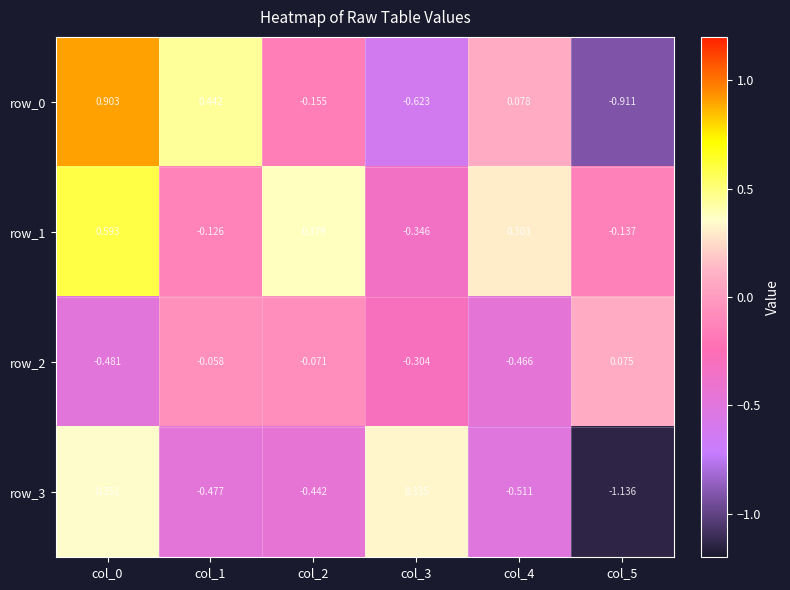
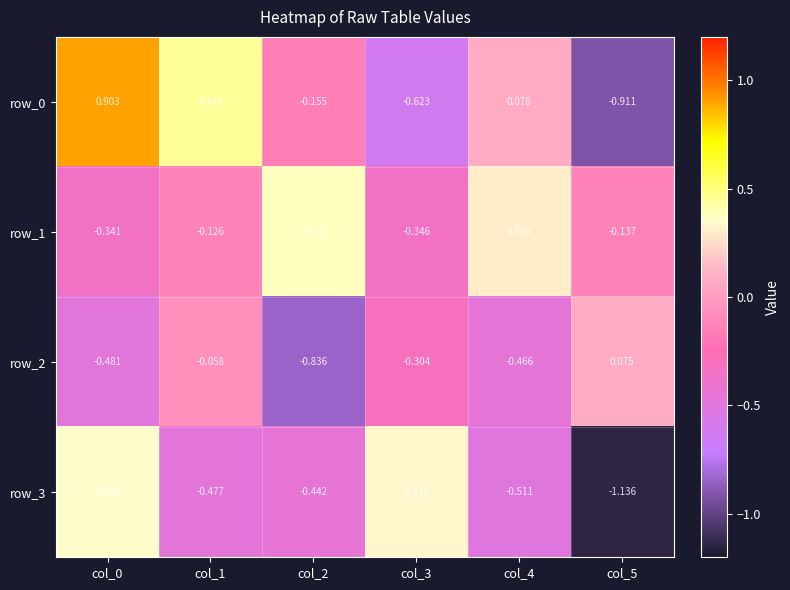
  {
    "row_0": {
      "col_0": 0.903,
      "col_1": 0.442,
      "col_2": -0.155,
      "col_3": -0.623,
      "col_4": 0.078,
      "col_5": -0.911
    },
    "row_1": {
-     "col_0": 0.593,
+     "col_0": -0.341,
      "col_1": -0.126,
      "col_2": 0.379,
      "col_3": -0.346,
      "col_4": 0.303,
      "col_5": -0.137
    },
    "row_2": {
      "col_0": -0.481,
      "col_1": -0.058,
-     "col_2": -0.071,
+     "col_2": -0.836,
      "col_3": -0.304,
      "col_4": -0.466,
      "col_5": 0.075
    },
    "row_3": {
      "col_0": 0.351,
      "col_1": -0.477,
      "col_2": -0.442,
      "col_3": 0.335,
      "col_4": -0.511,
      "col_5": -1.136
    }
  }
